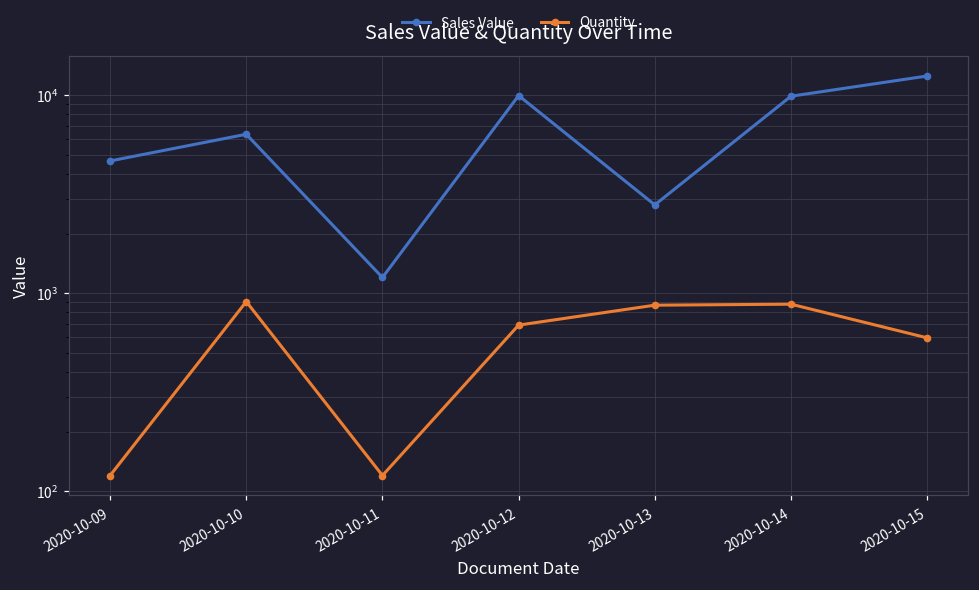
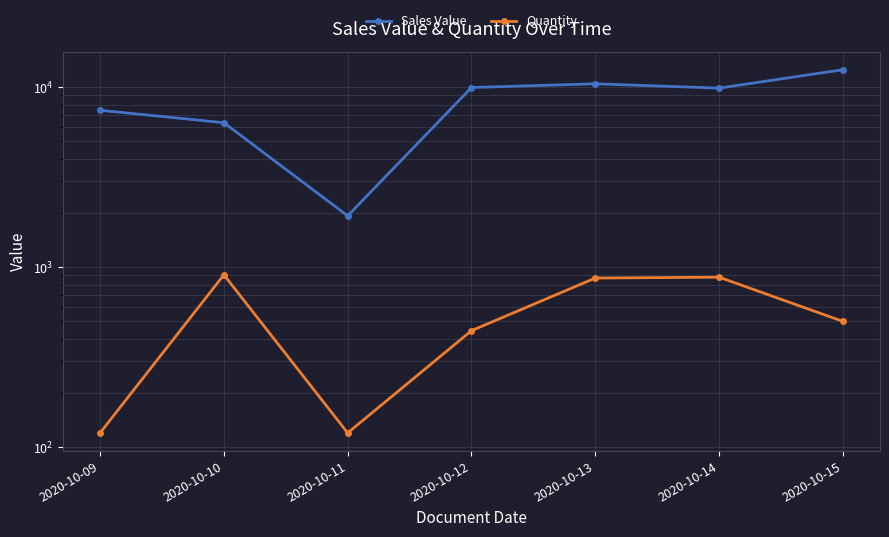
  {
    "Sales Value": {
-     "2020-10-09": 4700,
+     "2020-10-09": 7400,
      "2020-10-10": 6300,
-     "2020-10-11": 1200,
+     "2020-10-11": 1900,
      "2020-10-12": 10000,
-     "2020-10-13": 2800,
+     "2020-10-13": 10000,
      "2020-10-14": 10000,
      "2020-10-15": 13000
    },
    "Quantity": {
      "2020-10-09": 120,
      "2020-10-10": 900,
      "2020-10-11": 120,
-     "2020-10-12": 690,
+     "2020-10-12": 440,
      "2020-10-13": 900,
      "2020-10-14": 900,
-     "2020-10-15": 600
+     "2020-10-15": 500
    }
  }
